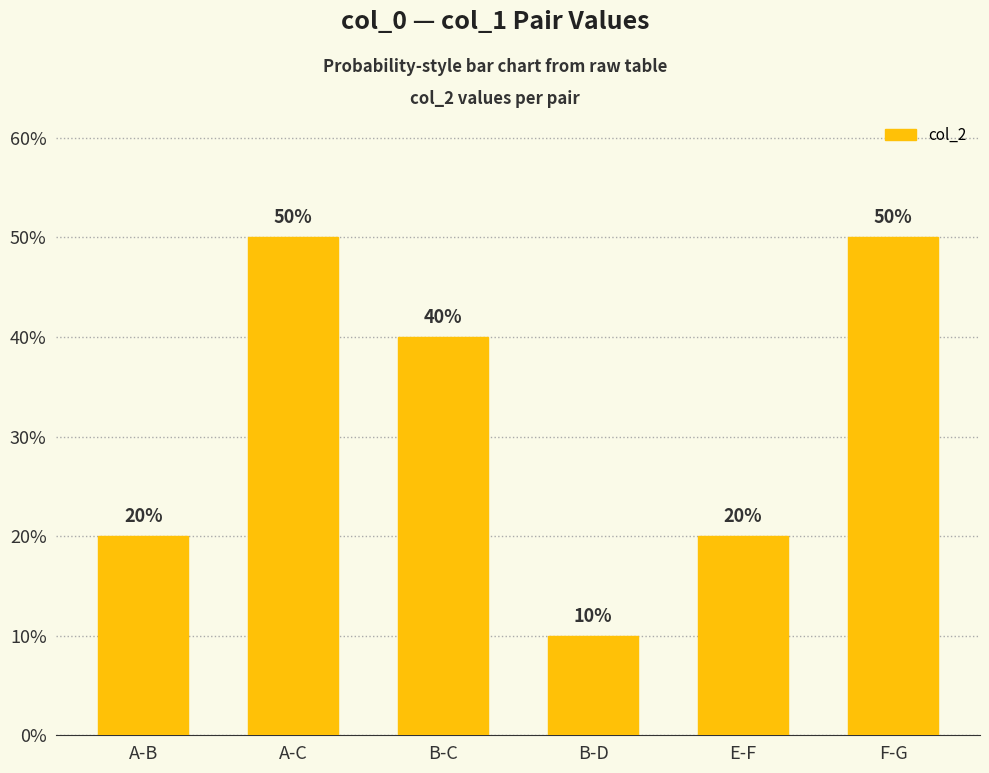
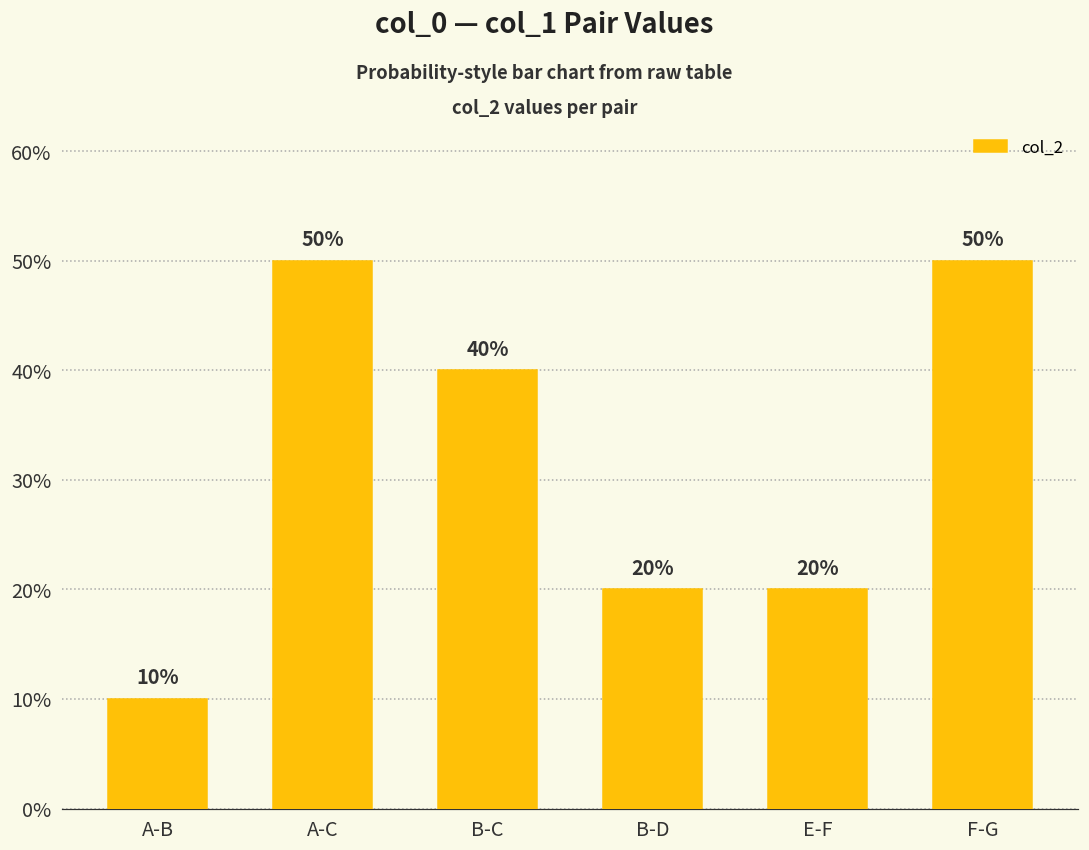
  {
-   "A-B": "20%",
+   "A-B": "10%",
    "A-C": "50%",
    "B-C": "40%",
-   "B-D": "10%",
+   "B-D": "20%",
    "E-F": "20%",
    "F-G": "50%"
  }
